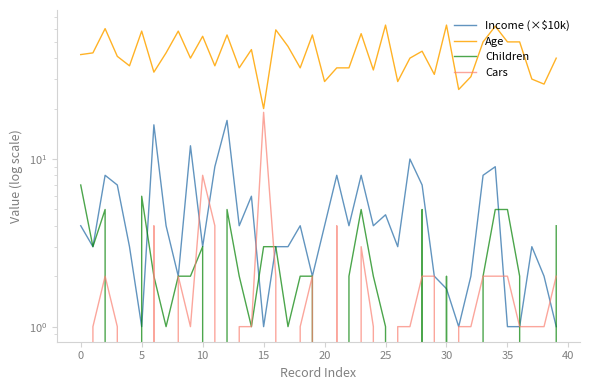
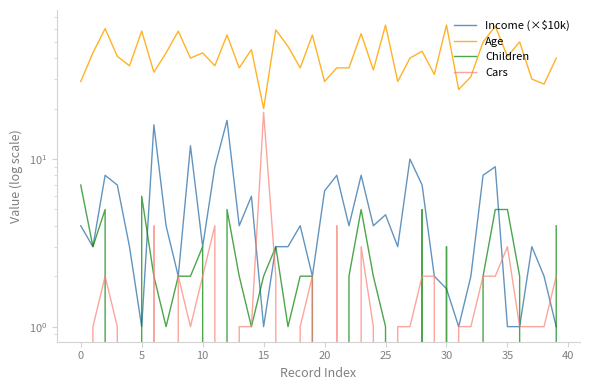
  {
    "Income (×$10k)": {
      "0": 4.0,
      "5": 1.0,
      "15": 1.0,
-     "20": 4.0,
+     "20": 6.5,
      "25": 4.6,
      "30": 1.7,
      "35": 1.0
    },
    "Age": {
-     "0": 42,
+     "0": 29,
      "5": 58,
-     "10": 54,
+     "10": 43,
      "15": 20,
      "20": 29,
      "25": 63,
      "30": 63,
-     "35": 50
+     "35": 41
    },
    "Children": {
      "0": 7,
      "5": 6,
-     "15": 3,
+     "15": 2,
      "25": 1,
-     "30": 2,
+     "30": 3,
      "35": 5
    },
    "Cars": {
-     "10": 8,
+     "10": 2,
      "15": 19,
-     "35": 2
+     "35": 3
    }
  }
